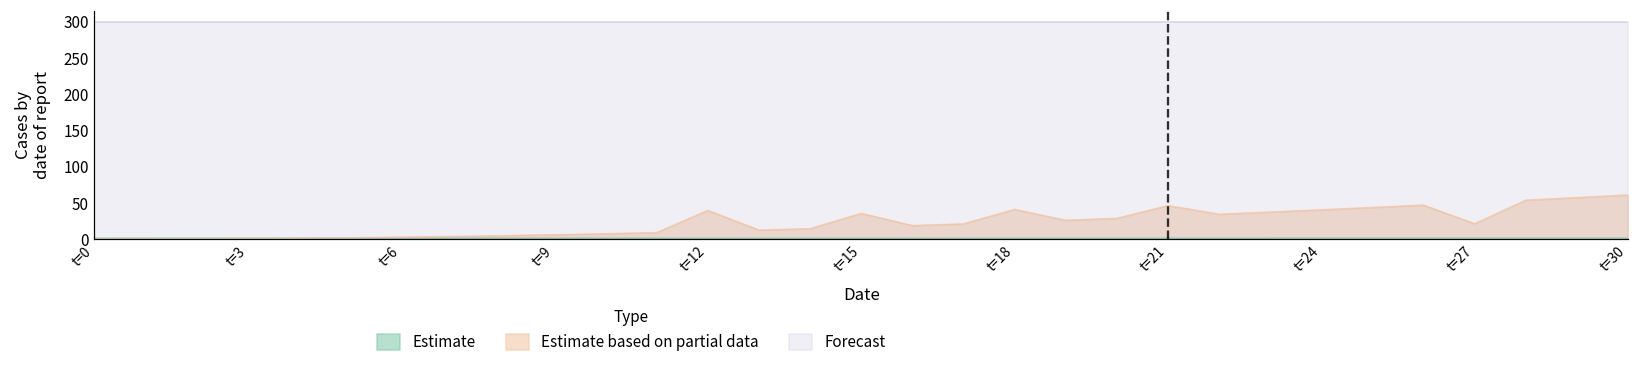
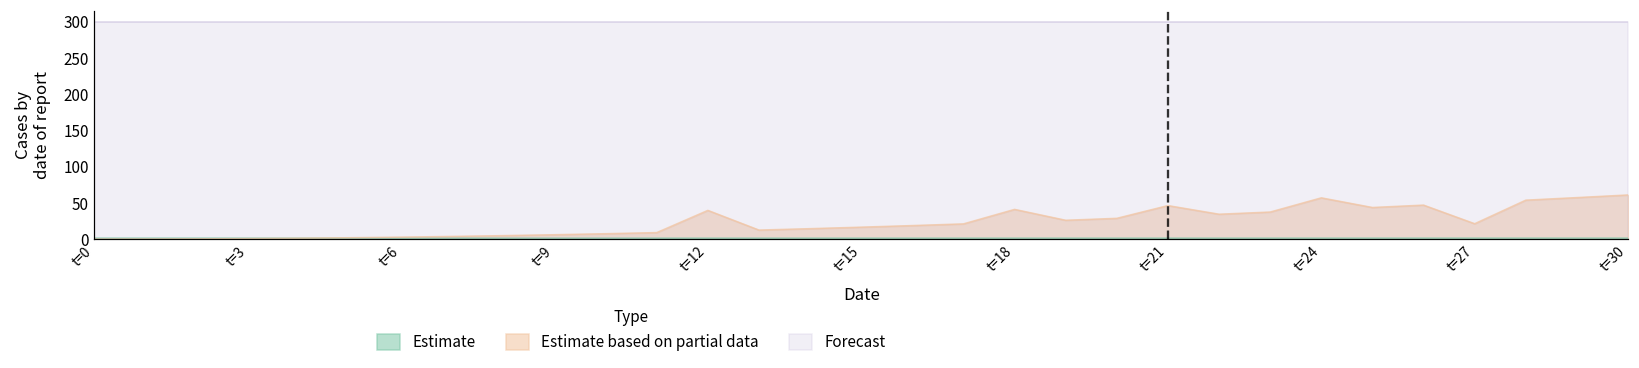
  {
    "Estimate": {
      "t=9": 0,
      "t=12": 0,
      "t=15": 0,
      "t=18": 0,
      "t=21": 0,
      "t=24": 0,
      "t=27": 0,
      "t=30": 0
    },
    "Estimate based on partial data": {
      "t=9": 10,
      "t=12": 40,
-     "t=15": 40,
+     "t=15": 20,
      "t=18": 40,
      "t=21": 50,
-     "t=24": 40,
+     "t=24": 60,
      "t=27": 20,
      "t=30": 60
    },
    "Forecast": {
      "t=0": 300,
      "t=3": 300,
      "t=6": 300,
      "t=9": 300,
      "t=12": 300,
      "t=15": 300,
      "t=18": 300,
      "t=21": 300,
      "t=24": 300,
      "t=27": 300,
      "t=30": 300
    }
  }
